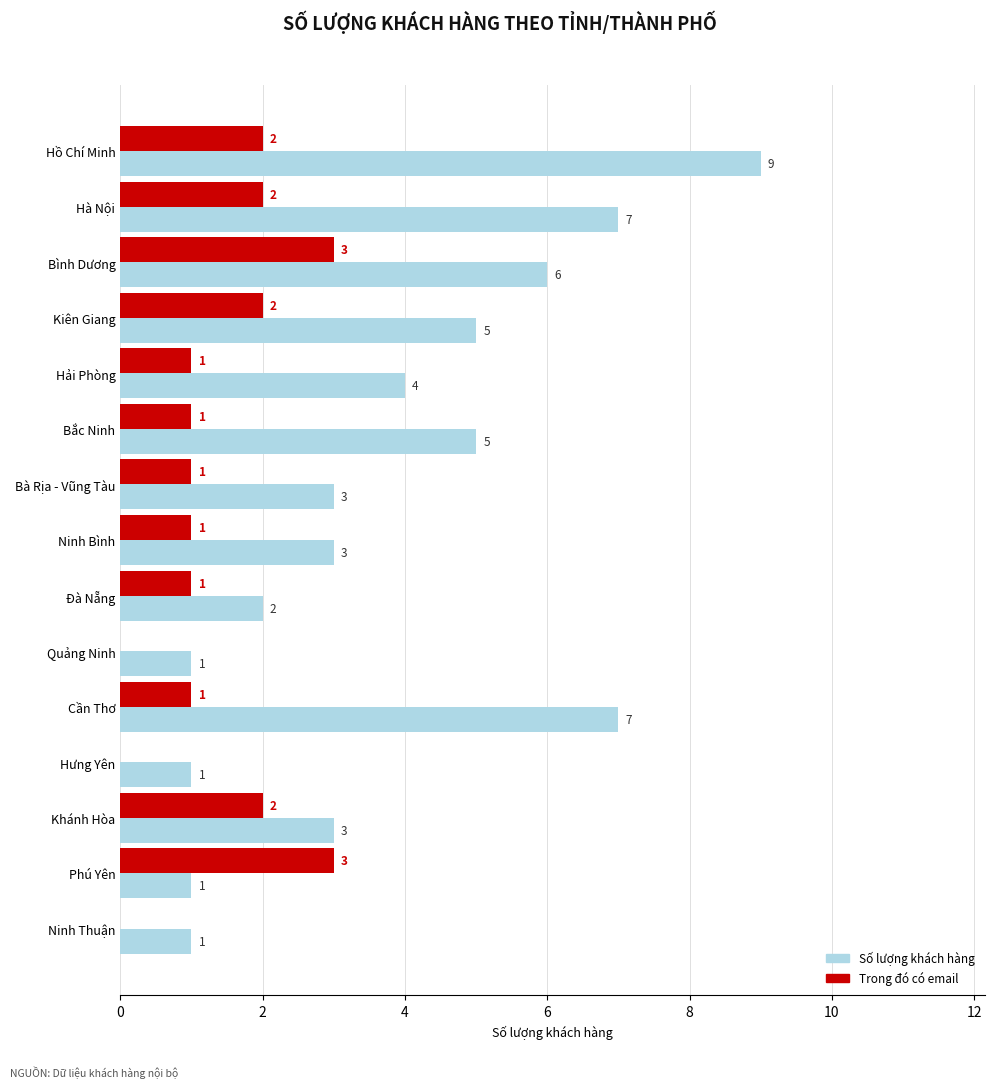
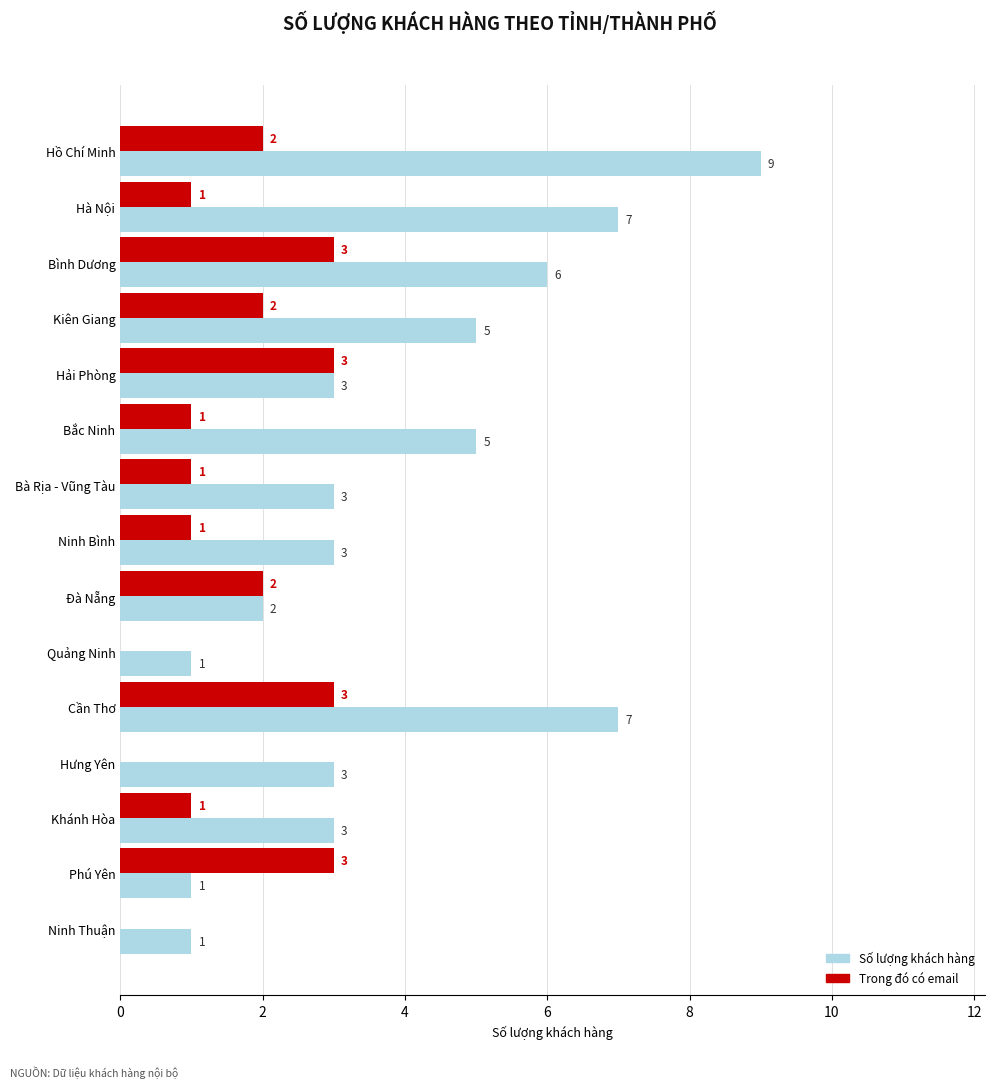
  {
    "Số lượng khách hàng": {
      "Hồ Chí Minh": 9,
      "Hà Nội": 7,
      "Bình Dương": 6,
      "Kiên Giang": 5,
-     "Hải Phòng": 4,
+     "Hải Phòng": 3,
      "Bắc Ninh": 5,
      "Bà Rịa - Vũng Tàu": 3,
      "Ninh Bình": 3,
      "Đà Nẵng": 2,
      "Quảng Ninh": 1,
      "Cần Thơ": 7,
-     "Hưng Yên": 1,
+     "Hưng Yên": 3,
      "Khánh Hòa": 3,
      "Phú Yên": 1,
      "Ninh Thuận": 1
    },
    "Trong đó có email": {
      "Hồ Chí Minh": 2,
-     "Hà Nội": 2,
+     "Hà Nội": 1,
      "Bình Dương": 3,
      "Kiên Giang": 2,
-     "Hải Phòng": 1,
+     "Hải Phòng": 3,
      "Bắc Ninh": 1,
      "Bà Rịa - Vũng Tàu": 1,
      "Ninh Bình": 1,
-     "Đà Nẵng": 1,
-     "Cần Thơ": 1,
-     "Khánh Hòa": 2,
+     "Đà Nẵng": 2,
+     "Cần Thơ": 3,
+     "Khánh Hòa": 1,
      "Phú Yên": 3
    }
  }
